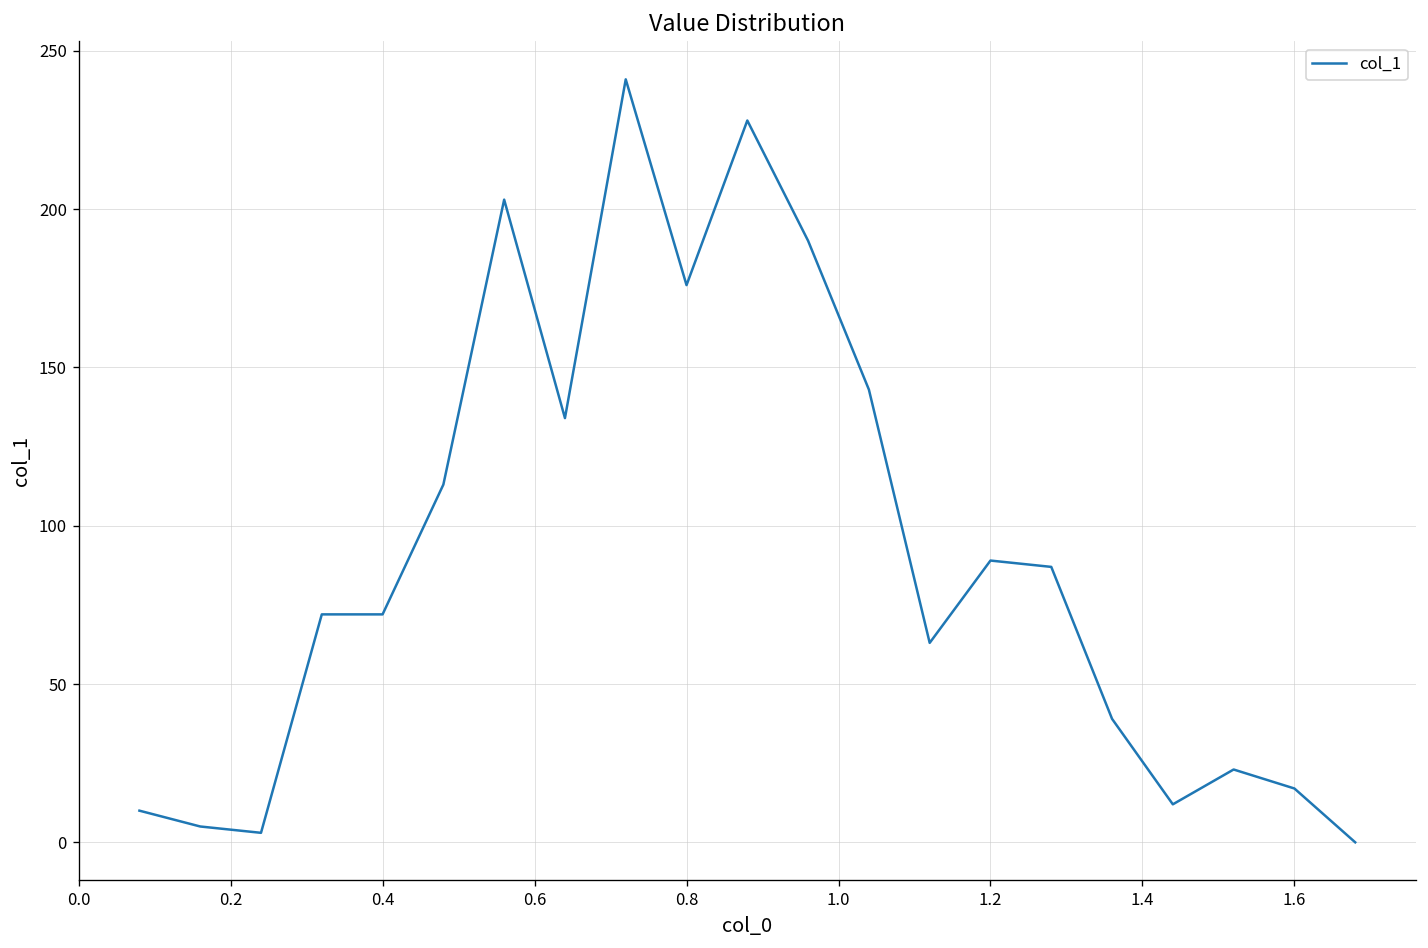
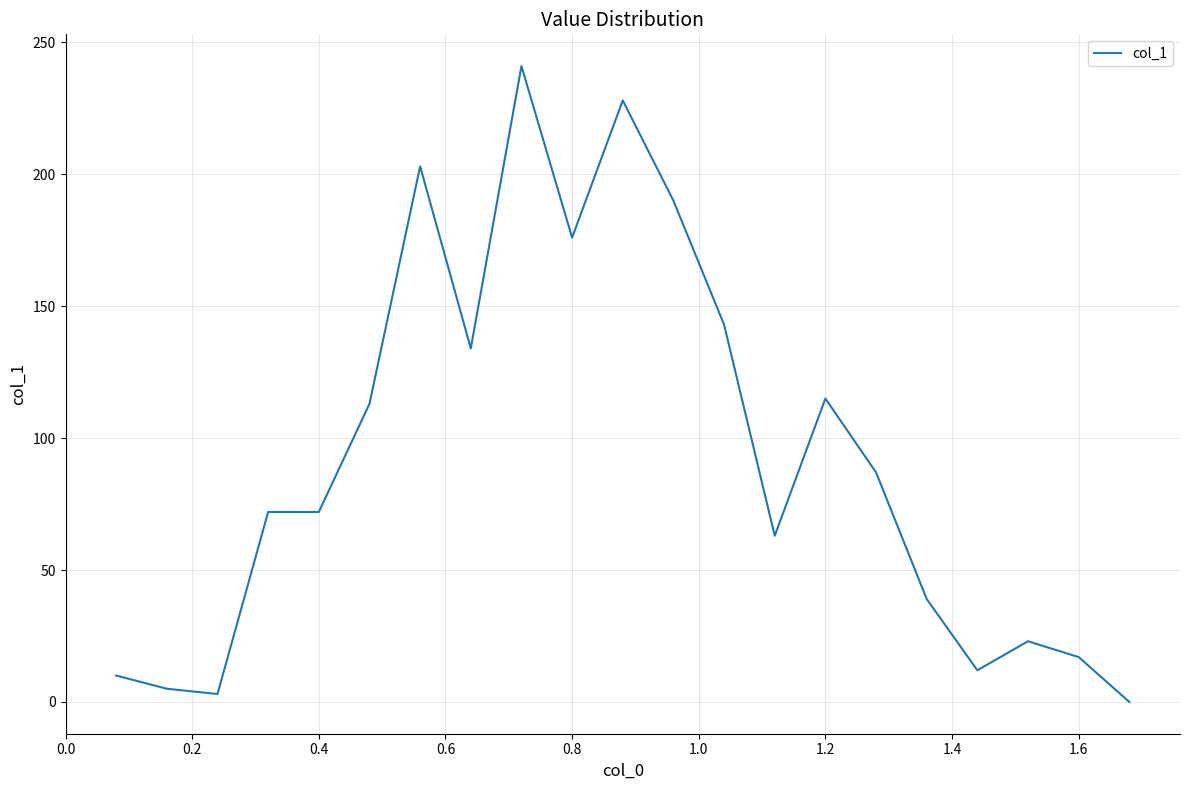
  {
    "0.4": 72,
    "0.8": 176,
-   "1.2": 89,
+   "1.2": 115,
    "1.6": 17
  }
